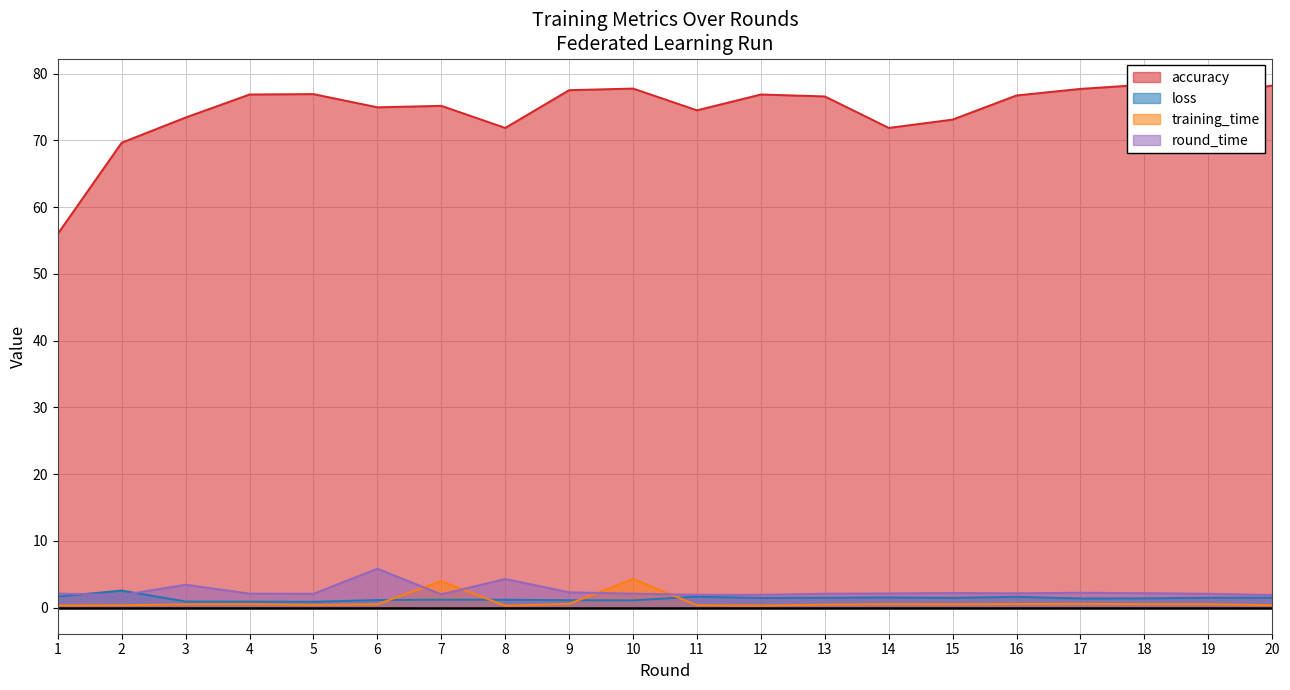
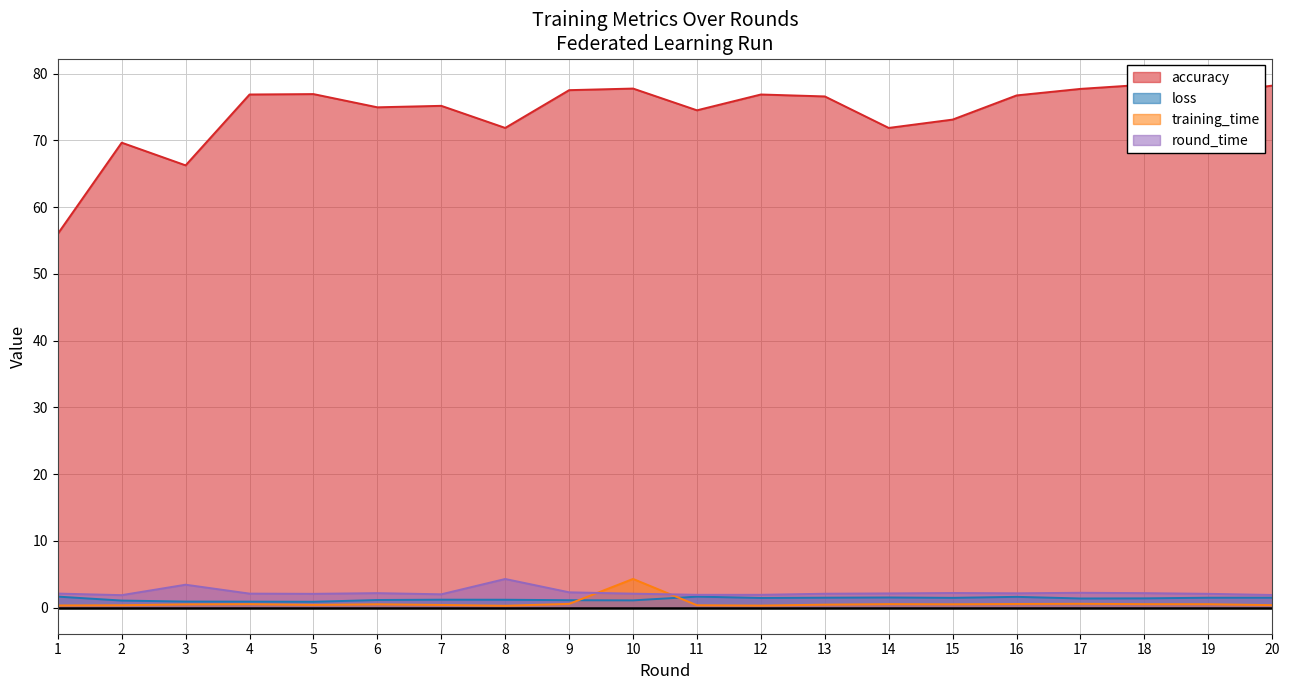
  {
    "accuracy": {
      "1": 56,
      "2": 70,
-     "3": 73,
+     "3": 66,
      "4": 77,
      "5": 77,
      "6": 75,
      "7": 75,
      "8": 72,
      "9": 78,
      "10": 78,
      "11": 75,
      "12": 77,
      "13": 77,
      "14": 72,
      "15": 73,
      "16": 77,
      "17": 78,
      "20": 78
    },
    "loss": {
      "1": 2,
-     "2": 3,
+     "2": 1,
      "3": 1,
      "5": 1,
      "6": 1,
      "7": 1,
      "8": 1,
      "9": 1,
      "10": 1,
      "12": 1,
      "13": 1,
      "14": 2,
      "15": 1,
      "16": 2,
      "17": 1,
      "18": 1,
      "19": 1,
      "20": 1
    },
    "training_time": {
      "1": 0,
      "2": 0,
      "3": 0,
      "5": 0,
      "6": 0,
-     "7": 4,
+     "7": 0,
      "8": 0,
      "9": 1,
      "10": 4,
      "11": 0,
      "12": 0,
      "13": 0,
      "14": 1,
      "15": 0,
      "16": 1,
      "17": 1,
      "18": 1,
      "19": 1,
      "20": 0
    },
    "round_time": {
      "1": 2,
      "2": 2,
      "3": 3,
      "4": 2,
      "5": 2,
-     "6": 6,
+     "6": 2,
      "7": 2,
      "8": 4,
      "9": 2,
      "10": 2,
      "12": 2,
      "13": 2,
      "14": 2,
      "15": 2,
      "16": 2,
      "17": 2,
      "18": 2,
      "19": 2,
      "20": 2
    }
  }
